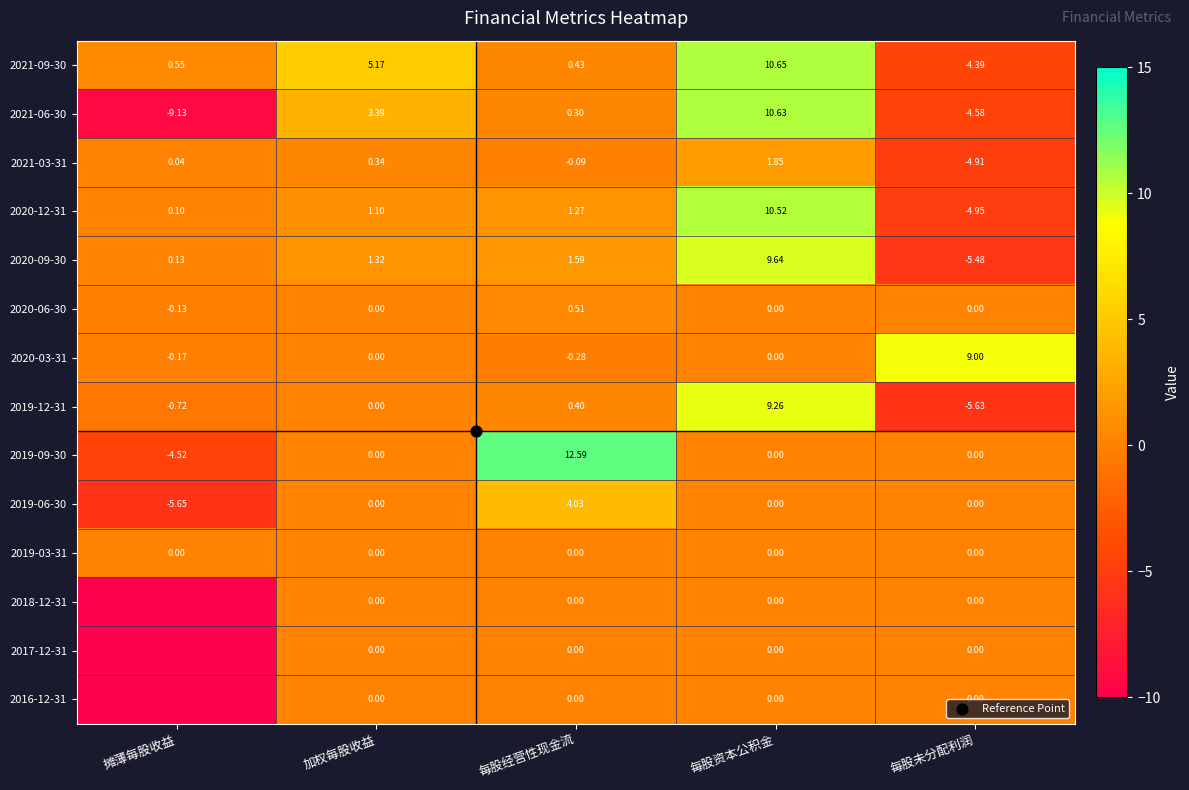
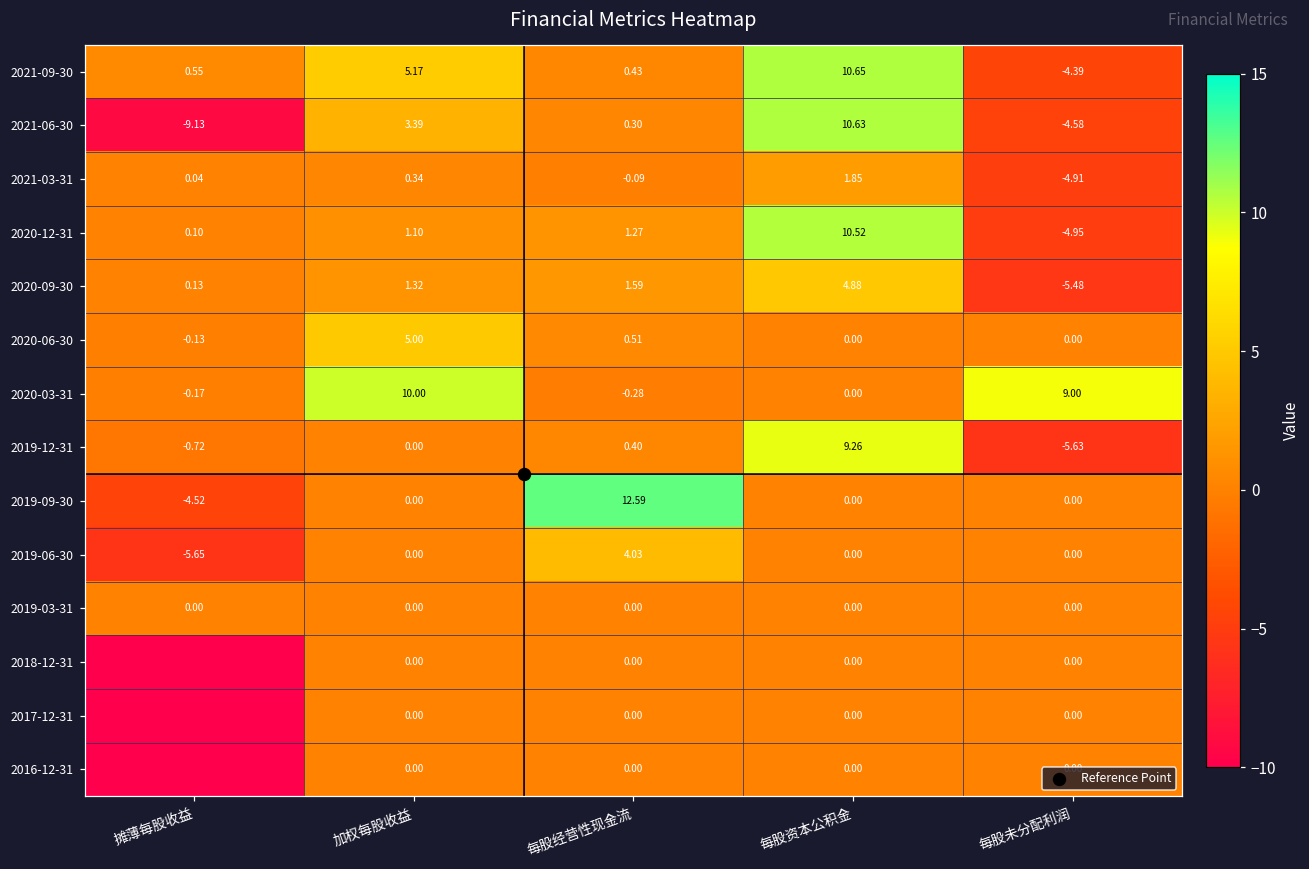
  {
    "2021-09-30": {
      "摊薄每股收益": 0.55,
      "加权每股收益": 5.17,
      "每股经营性现金流": 0.43,
      "每股资本公积金": 10.65,
      "每股未分配利润": -4.39
    },
    "2021-06-30": {
      "摊薄每股收益": -9.13,
      "加权每股收益": 3.39,
      "每股经营性现金流": 0.30,
      "每股资本公积金": 10.63,
      "每股未分配利润": -4.58
    },
    "2021-03-31": {
      "摊薄每股收益": 0.04,
      "加权每股收益": 0.34,
      "每股经营性现金流": -0.09,
      "每股资本公积金": 1.85,
      "每股未分配利润": -4.91
    },
    "2020-12-31": {
      "摊薄每股收益": 0.10,
      "加权每股收益": 1.10,
      "每股经营性现金流": 1.27,
      "每股资本公积金": 10.52,
      "每股未分配利润": -4.95
    },
    "2020-09-30": {
      "摊薄每股收益": 0.13,
      "加权每股收益": 1.32,
      "每股经营性现金流": 1.59,
-     "每股资本公积金": 9.64,
+     "每股资本公积金": 4.88,
      "每股未分配利润": -5.48
    },
    "2020-06-30": {
      "摊薄每股收益": -0.13,
-     "加权每股收益": 0.00,
+     "加权每股收益": 5.00,
      "每股经营性现金流": 0.51,
      "每股资本公积金": 0.00,
      "每股未分配利润": 0.00
    },
    "2020-03-31": {
      "摊薄每股收益": -0.17,
-     "加权每股收益": 0.00,
+     "加权每股收益": 10.00,
      "每股经营性现金流": -0.28,
      "每股资本公积金": 0.00,
      "每股未分配利润": 9.00
    },
    "2019-12-31": {
      "摊薄每股收益": -0.72,
      "加权每股收益": 0.00,
      "每股经营性现金流": 0.40,
      "每股资本公积金": 9.26,
      "每股未分配利润": -5.63
    },
    "2019-09-30": {
      "摊薄每股收益": -4.52,
      "加权每股收益": 0.00,
      "每股经营性现金流": 12.59,
      "每股资本公积金": 0.00,
      "每股未分配利润": 0.00
    },
    "2019-06-30": {
      "摊薄每股收益": -5.65,
      "加权每股收益": 0.00,
      "每股经营性现金流": 4.03,
      "每股资本公积金": 0.00,
      "每股未分配利润": 0.00
    },
    "2019-03-31": {
      "摊薄每股收益": 0.00,
      "加权每股收益": 0.00,
      "每股经营性现金流": 0.00,
      "每股资本公积金": 0.00,
      "每股未分配利润": 0.00
    },
    "2018-12-31": {
      "加权每股收益": 0.00,
      "每股经营性现金流": 0.00,
      "每股资本公积金": 0.00,
      "每股未分配利润": 0.00
    },
    "2017-12-31": {
      "加权每股收益": 0.00,
      "每股经营性现金流": 0.00,
      "每股资本公积金": 0.00,
      "每股未分配利润": 0.00
    },
    "2016-12-31": {
      "加权每股收益": 0.00,
      "每股经营性现金流": 0.00,
      "每股资本公积金": 0.00
    }
  }
